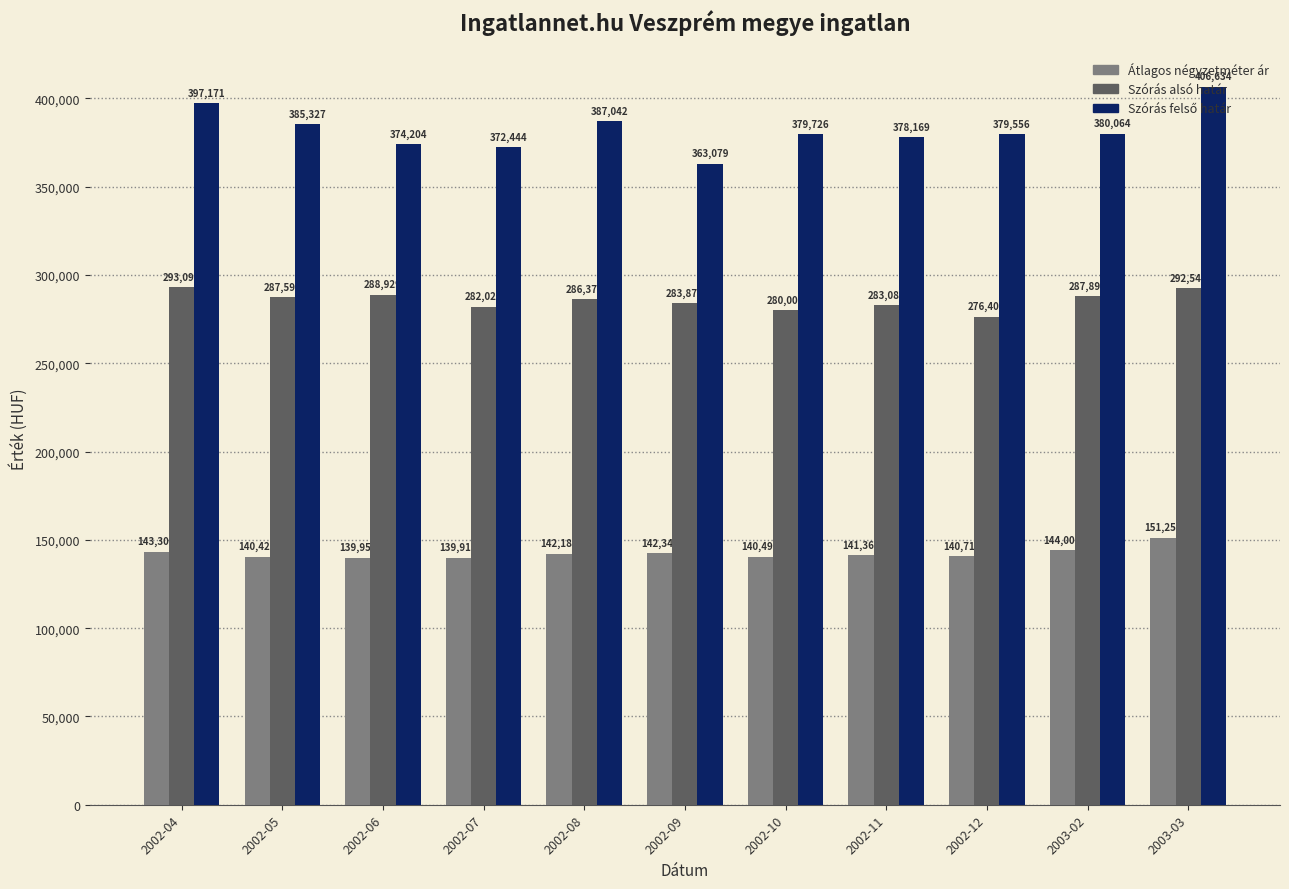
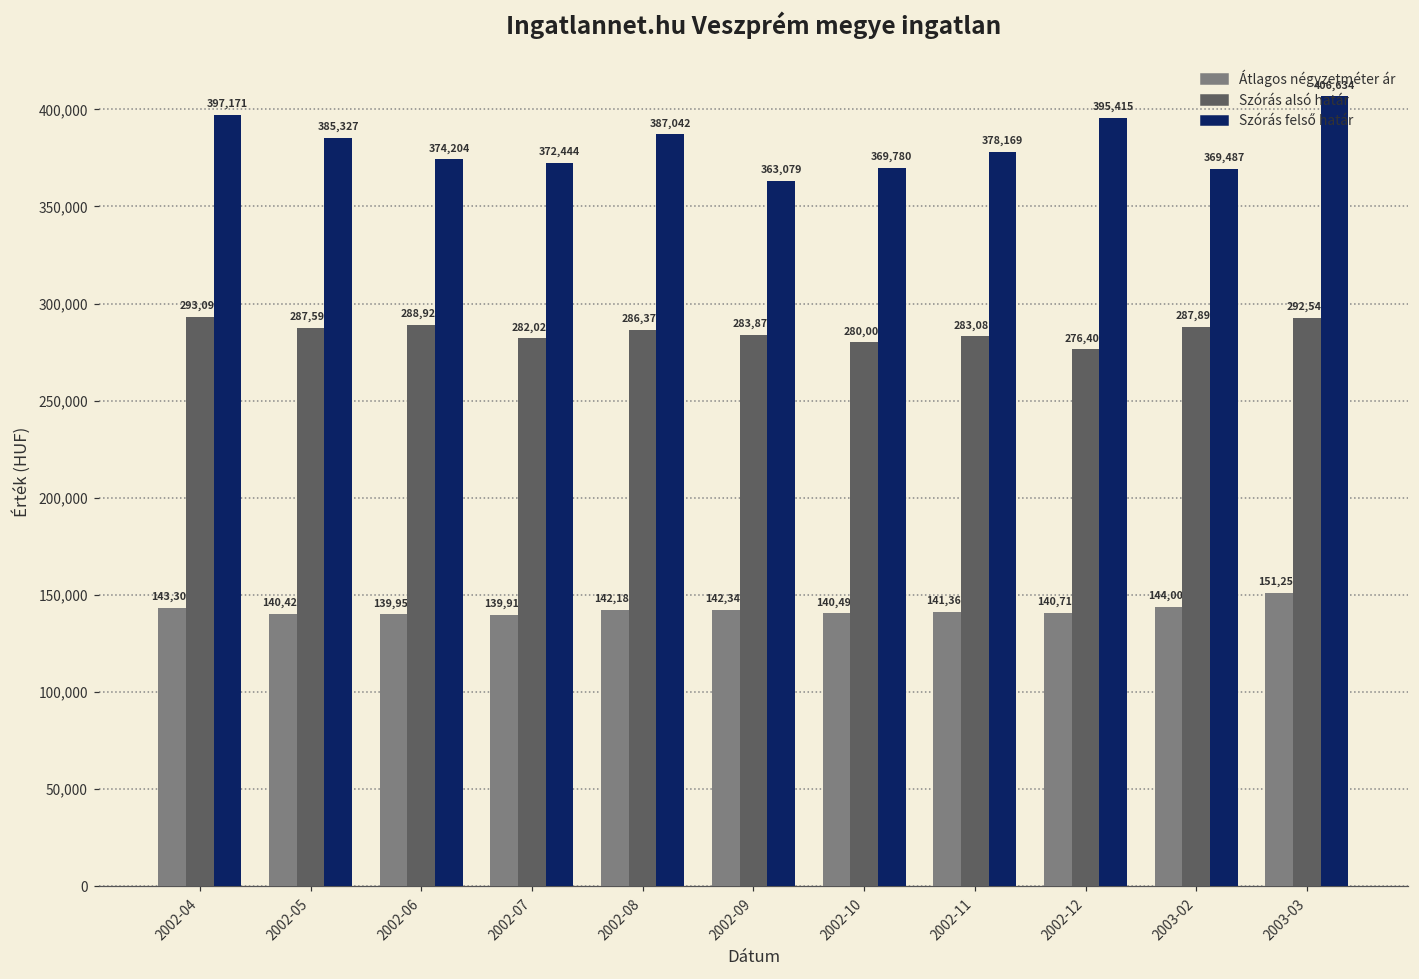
  {
    "Szórás felső határ": {
      "2002-04": "397,171",
      "2002-05": "385,327",
      "2002-06": "374,204",
      "2002-07": "372,444",
      "2002-08": "387,042",
      "2002-09": "363,079",
-     "2002-10": "379,726",
+     "2002-10": "369,780",
      "2002-11": "378,169",
-     "2002-12": "379,556",
-     "2003-02": "380,064",
+     "2002-12": "395,415",
+     "2003-02": "369,487",
      "2003-03": "406,634"
    }
  }
